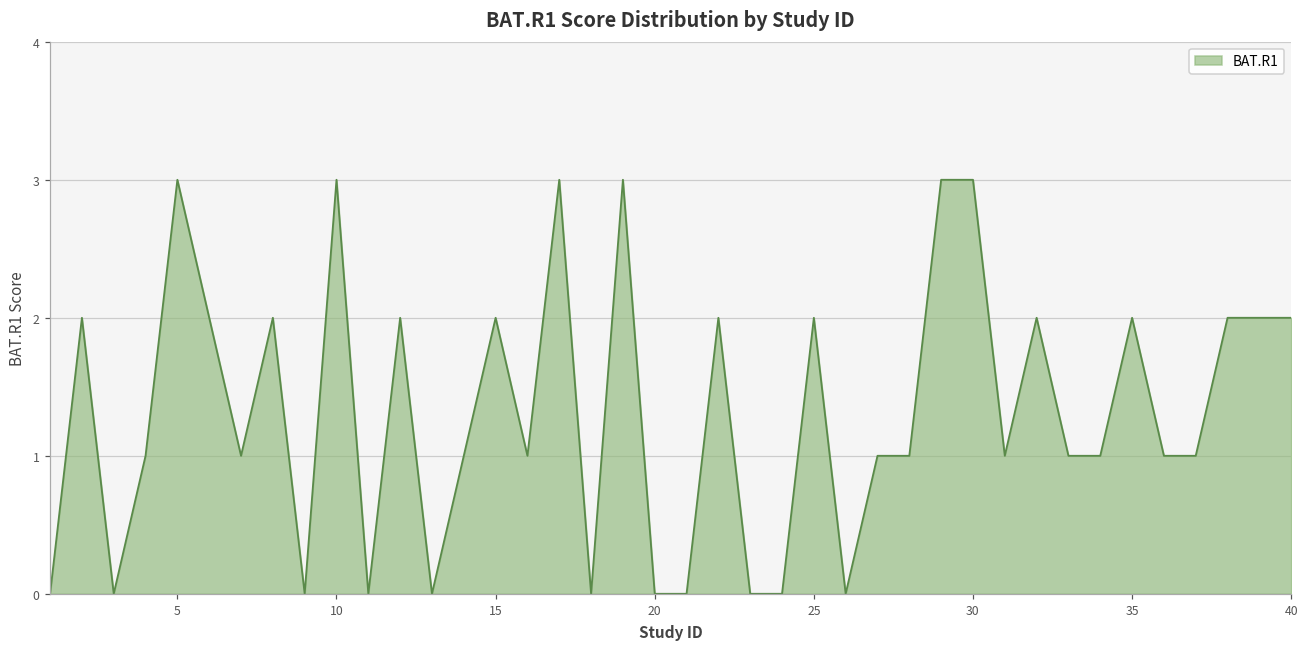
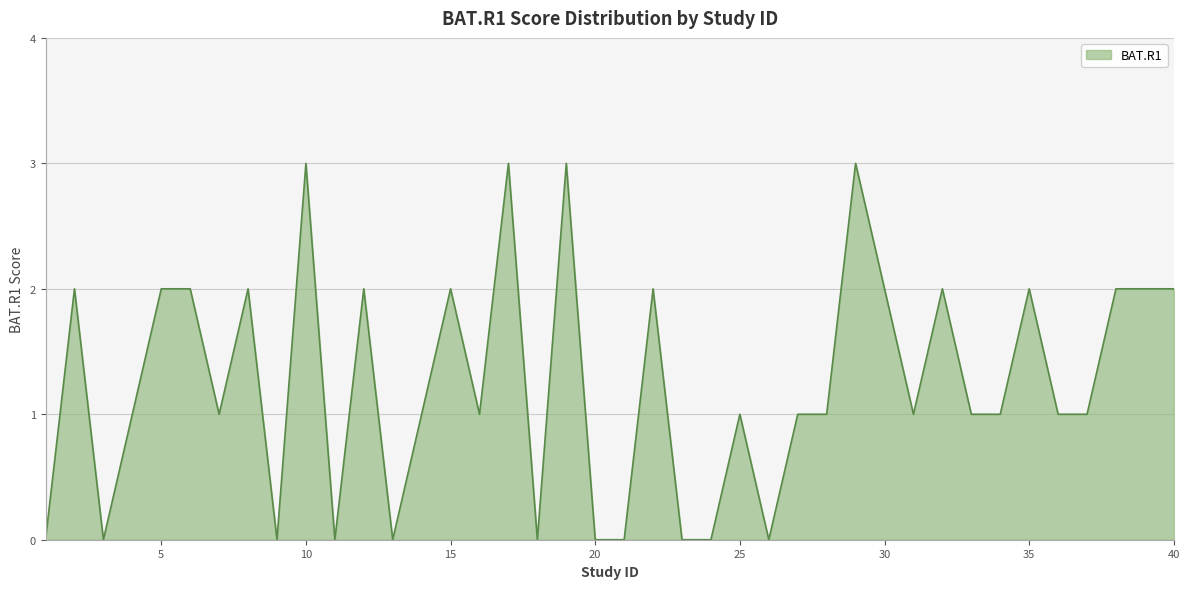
  {
-   "5": 3,
+   "5": 2,
    "10": 3,
    "15": 2,
    "20": 0,
-   "25": 2,
-   "30": 3,
+   "25": 1,
+   "30": 2,
    "35": 2,
    "40": 2
  }
